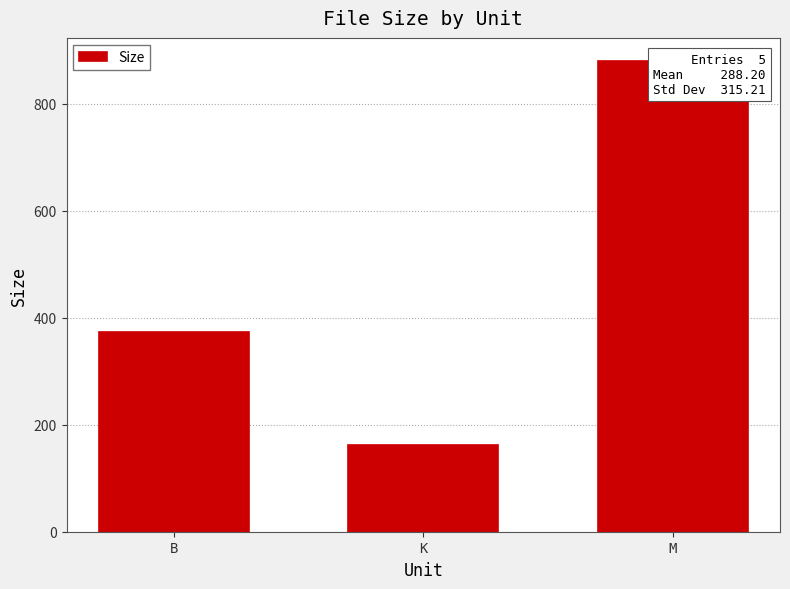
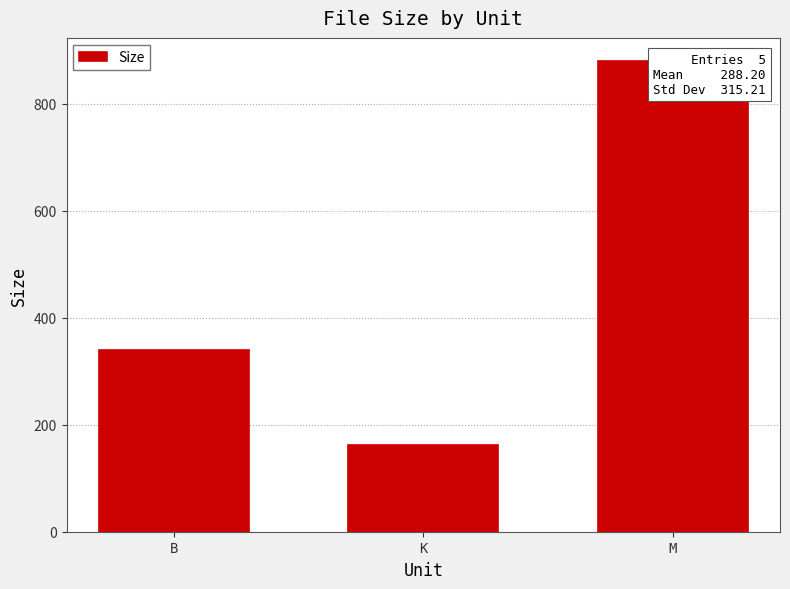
  {
-   "B": 370,
+   "B": 340,
    "K": 160
  }
